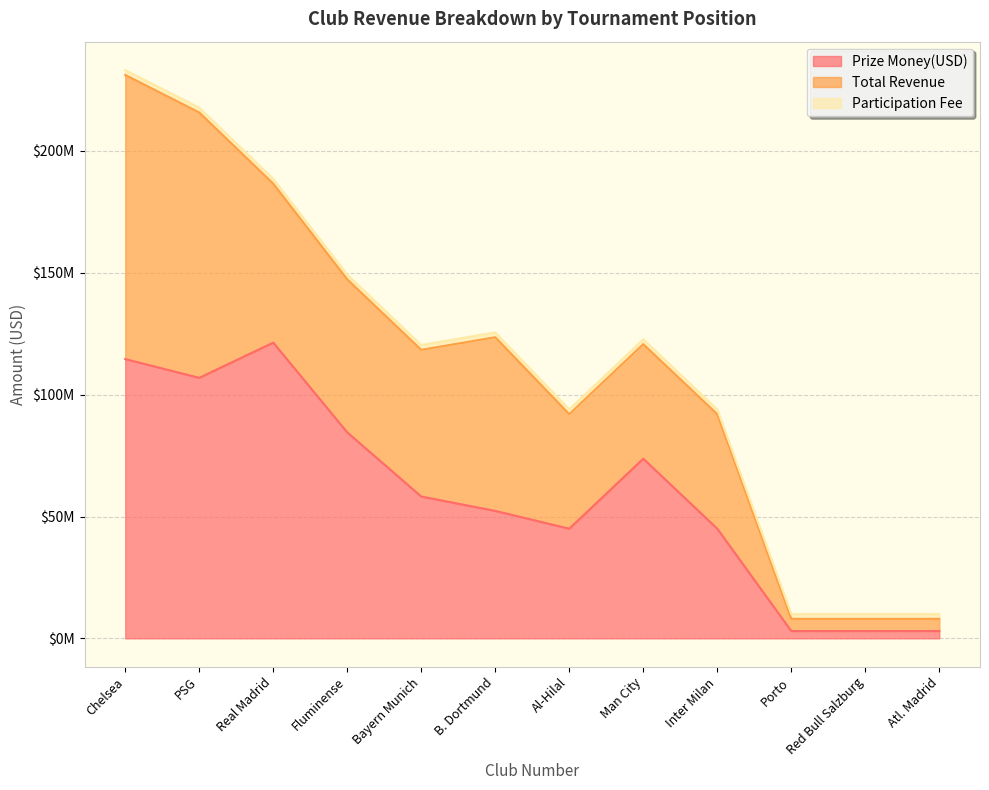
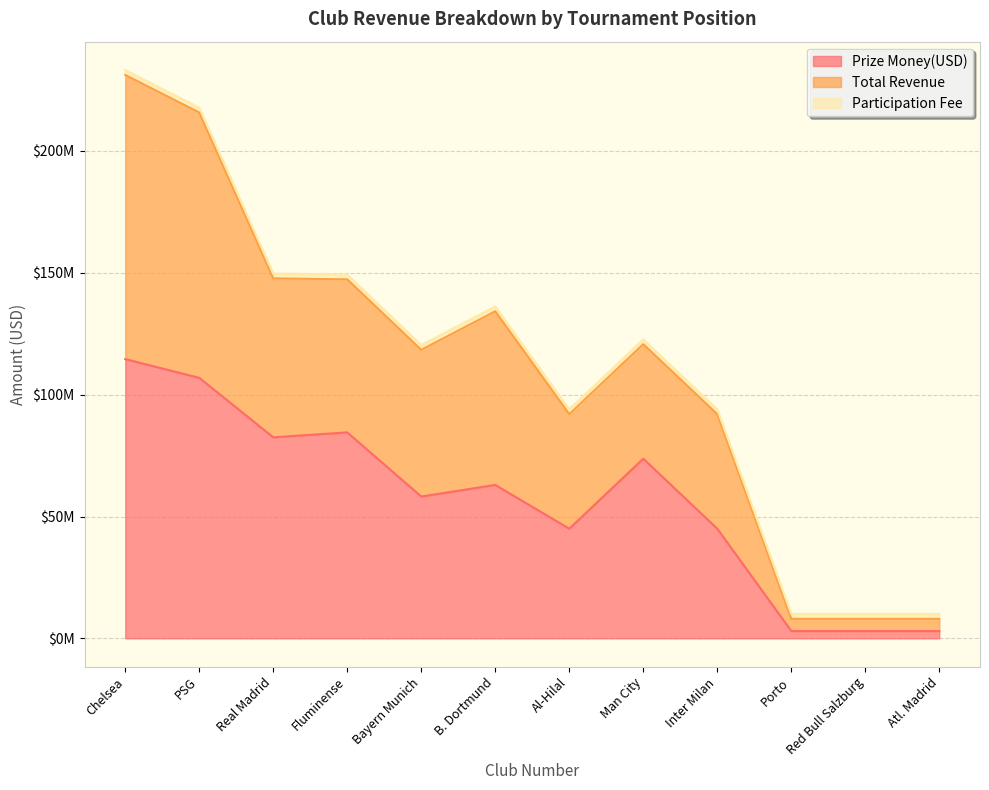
  {
    "Prize Money(USD)": {
      "Chelsea": "$115000000",
      "PSG": "$107000000",
-     "Real Madrid": "$121000000",
+     "Real Madrid": "$83000000",
      "Fluminense": "$85000000",
      "Bayern Munich": "$58000000",
-     "B. Dortmund": "$52000000",
+     "B. Dortmund": "$63000000",
      "Al-Hilal": "$45000000",
      "Man City": "$74000000",
      "Inter Milan": "$45000000",
      "Porto": "$3000000",
      "Red Bull Salzburg": "$3000000",
      "Atl. Madrid": "$3000000"
    },
    "Total Revenue": {
      "Chelsea": "$117000000",
      "PSG": "$109000000",
      "Real Madrid": "$65000000",
      "Fluminense": "$63000000",
      "Bayern Munich": "$60000000",
      "B. Dortmund": "$71000000",
      "Al-Hilal": "$47000000",
      "Man City": "$47000000",
      "Inter Milan": "$47000000",
      "Porto": "$5000000",
      "Red Bull Salzburg": "$5000000",
      "Atl. Madrid": "$5000000"
    },
    "Participation Fee": {
      "Chelsea": "$2000000",
      "PSG": "$2000000",
      "Real Madrid": "$2000000",
      "Fluminense": "$2000000",
      "Bayern Munich": "$2000000",
      "B. Dortmund": "$2000000",
      "Al-Hilal": "$2000000",
      "Man City": "$2000000",
      "Inter Milan": "$2000000",
      "Porto": "$2000000",
      "Red Bull Salzburg": "$2000000",
      "Atl. Madrid": "$2000000"
    }
  }
